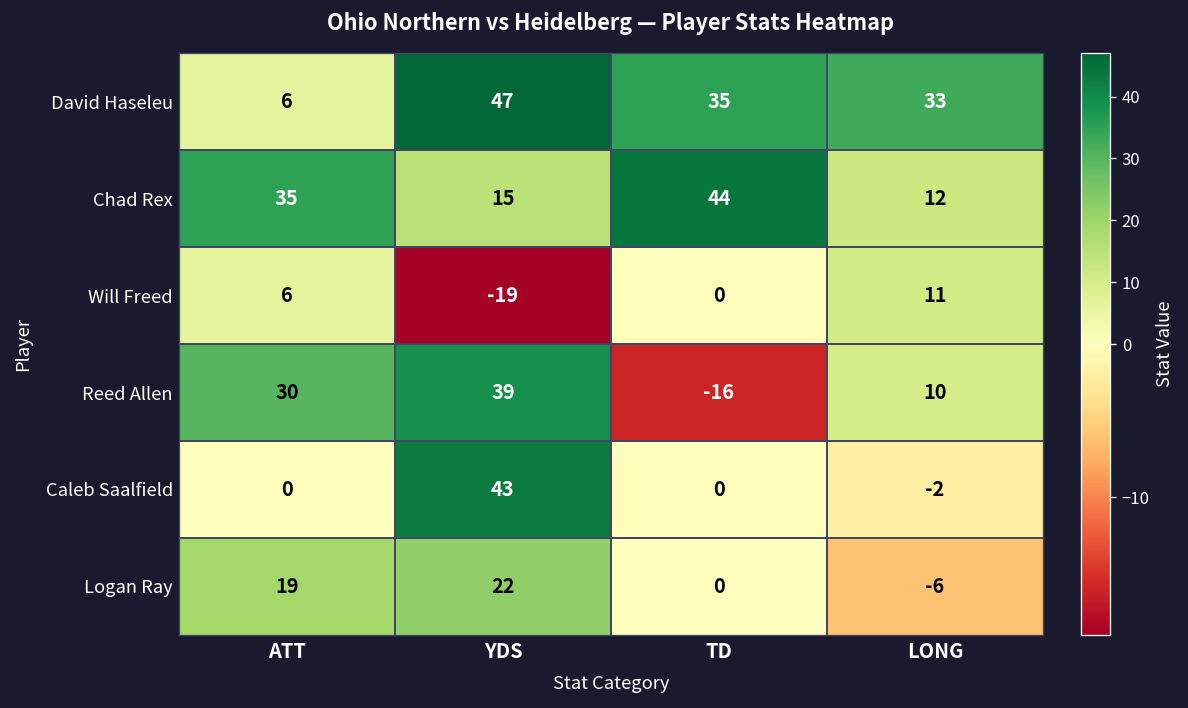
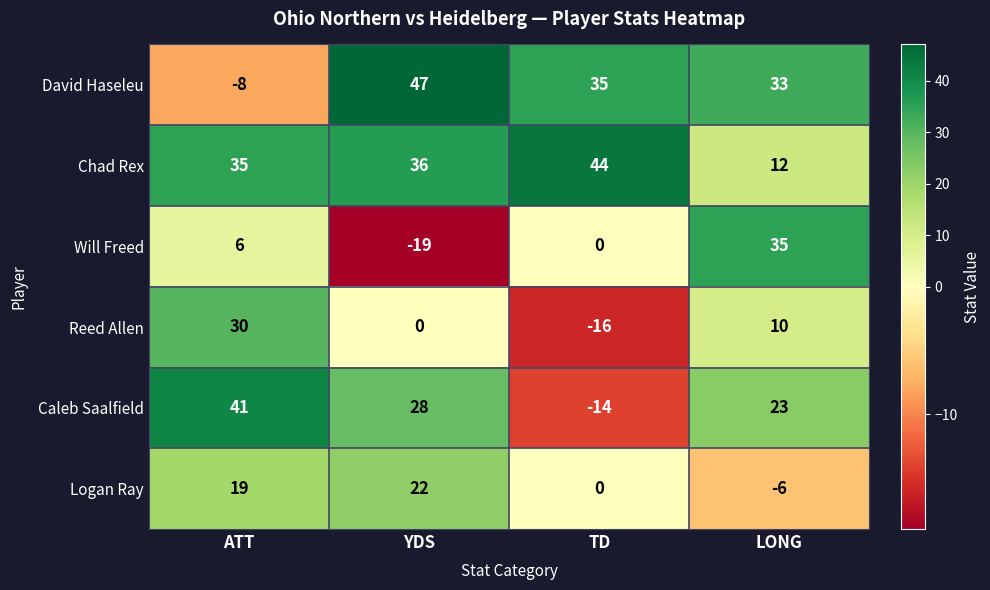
  {
    "David Haseleu": {
-     "ATT": 6,
+     "ATT": -8,
      "YDS": 47,
      "TD": 35,
      "LONG": 33
    },
    "Chad Rex": {
      "ATT": 35,
-     "YDS": 15,
+     "YDS": 36,
      "TD": 44,
      "LONG": 12
    },
    "Will Freed": {
      "ATT": 6,
      "YDS": -19,
      "TD": 0,
-     "LONG": 11
+     "LONG": 35
    },
    "Reed Allen": {
      "ATT": 30,
-     "YDS": 39,
+     "YDS": 0,
      "TD": -16,
      "LONG": 10
    },
    "Caleb Saalfield": {
-     "ATT": 0,
-     "YDS": 43,
-     "TD": 0,
-     "LONG": -2
+     "ATT": 41,
+     "YDS": 28,
+     "TD": -14,
+     "LONG": 23
    },
    "Logan Ray": {
      "ATT": 19,
      "YDS": 22,
      "TD": 0,
      "LONG": -6
    }
  }
